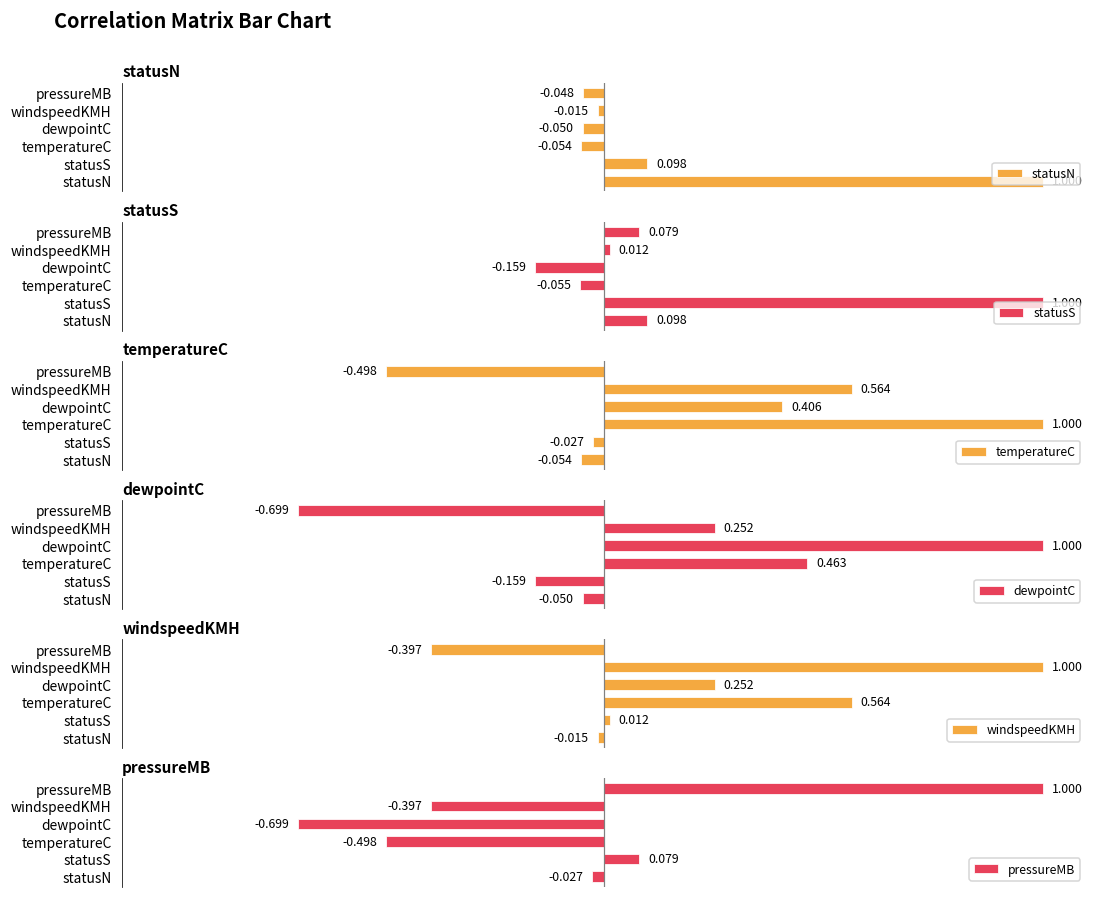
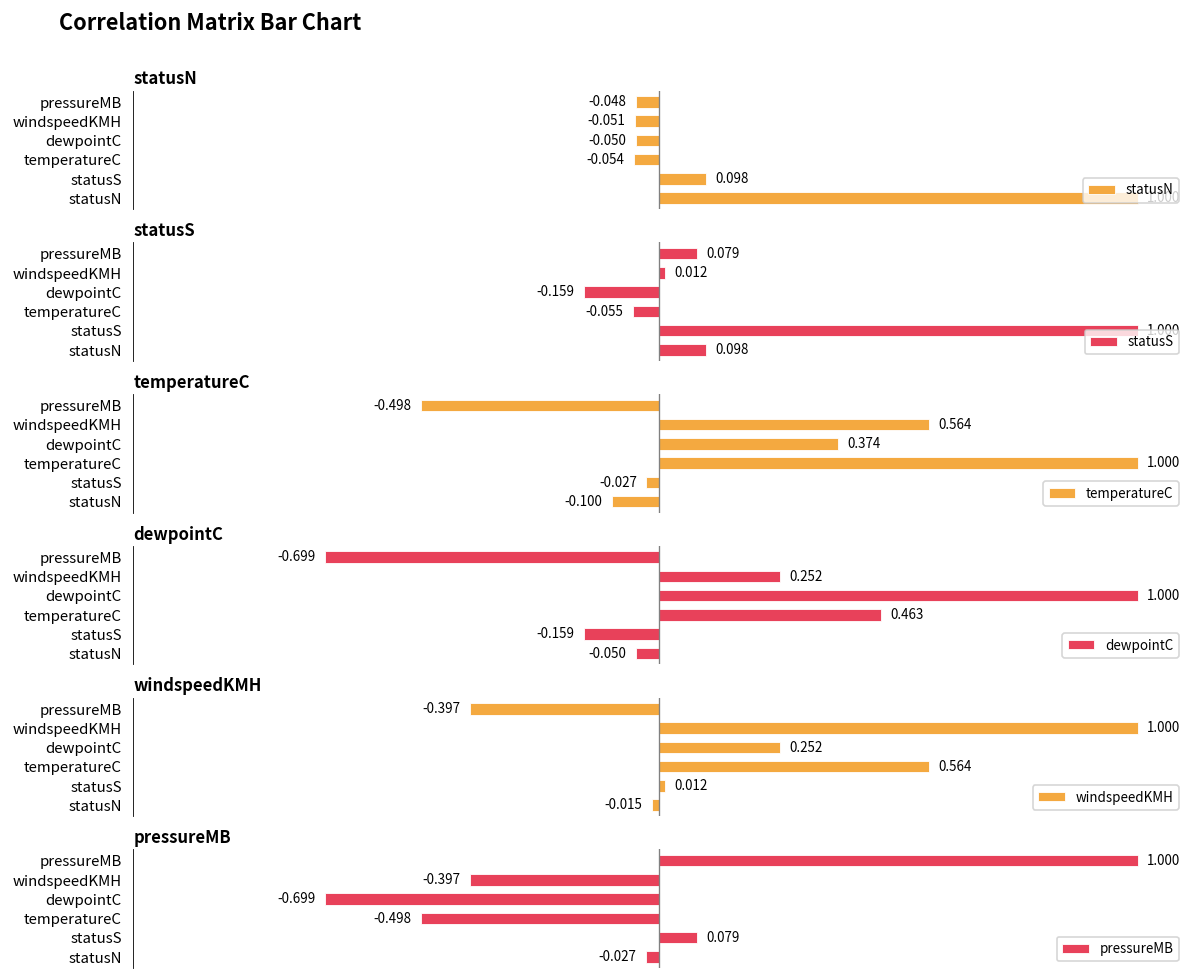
  {
    "statusN": {
      "pressureMB": -0.048,
-     "windspeedKMH": -0.015,
+     "windspeedKMH": -0.051,
      "dewpointC": -0.050,
      "temperatureC": -0.054,
      "statusS": 0.098
    },
    "statusS": {
      "pressureMB": 0.079,
      "windspeedKMH": 0.012,
      "dewpointC": -0.159,
      "temperatureC": -0.055,
      "statusN": 0.098
    },
    "temperatureC": {
      "pressureMB": -0.498,
      "windspeedKMH": 0.564,
-     "dewpointC": 0.406,
+     "dewpointC": 0.374,
      "temperatureC": 1.000,
      "statusS": -0.027,
-     "statusN": -0.054
+     "statusN": -0.100
    },
    "dewpointC": {
      "pressureMB": -0.699,
      "windspeedKMH": 0.252,
      "dewpointC": 1.000,
      "temperatureC": 0.463,
      "statusS": -0.159,
      "statusN": -0.050
    },
    "windspeedKMH": {
      "pressureMB": -0.397,
      "windspeedKMH": 1.000,
      "dewpointC": 0.252,
      "temperatureC": 0.564,
      "statusS": 0.012,
      "statusN": -0.015
    },
    "pressureMB": {
      "pressureMB": 1.000,
      "windspeedKMH": -0.397,
      "dewpointC": -0.699,
      "temperatureC": -0.498,
      "statusS": 0.079,
      "statusN": -0.027
    }
  }
